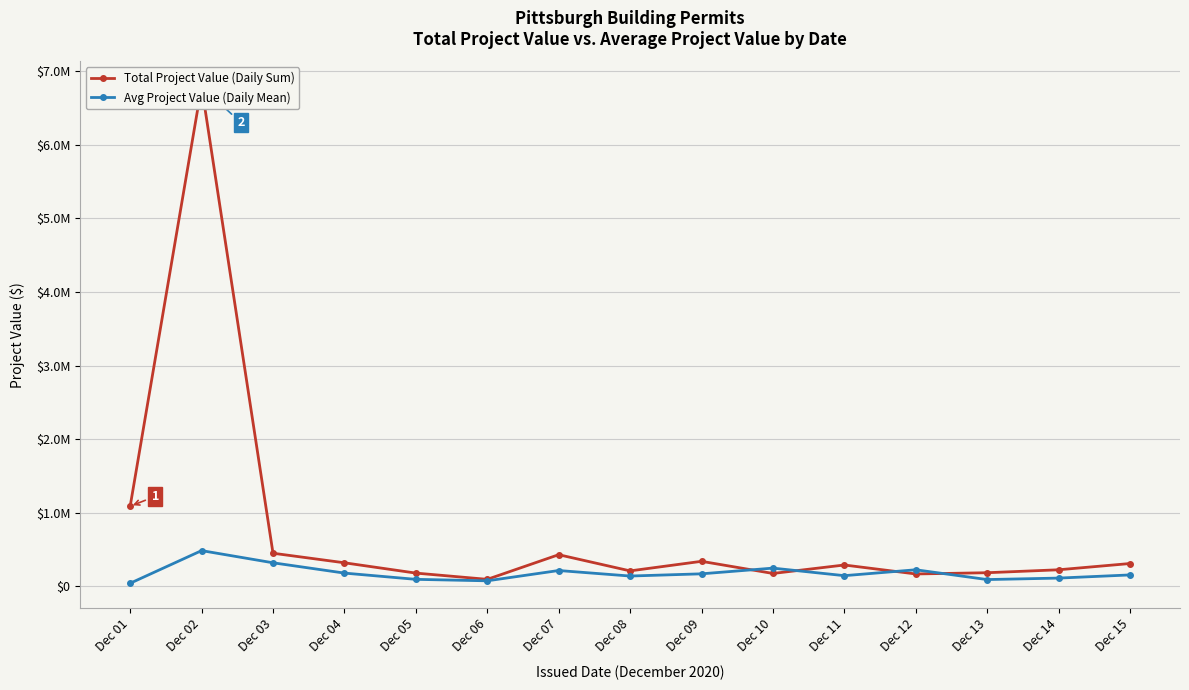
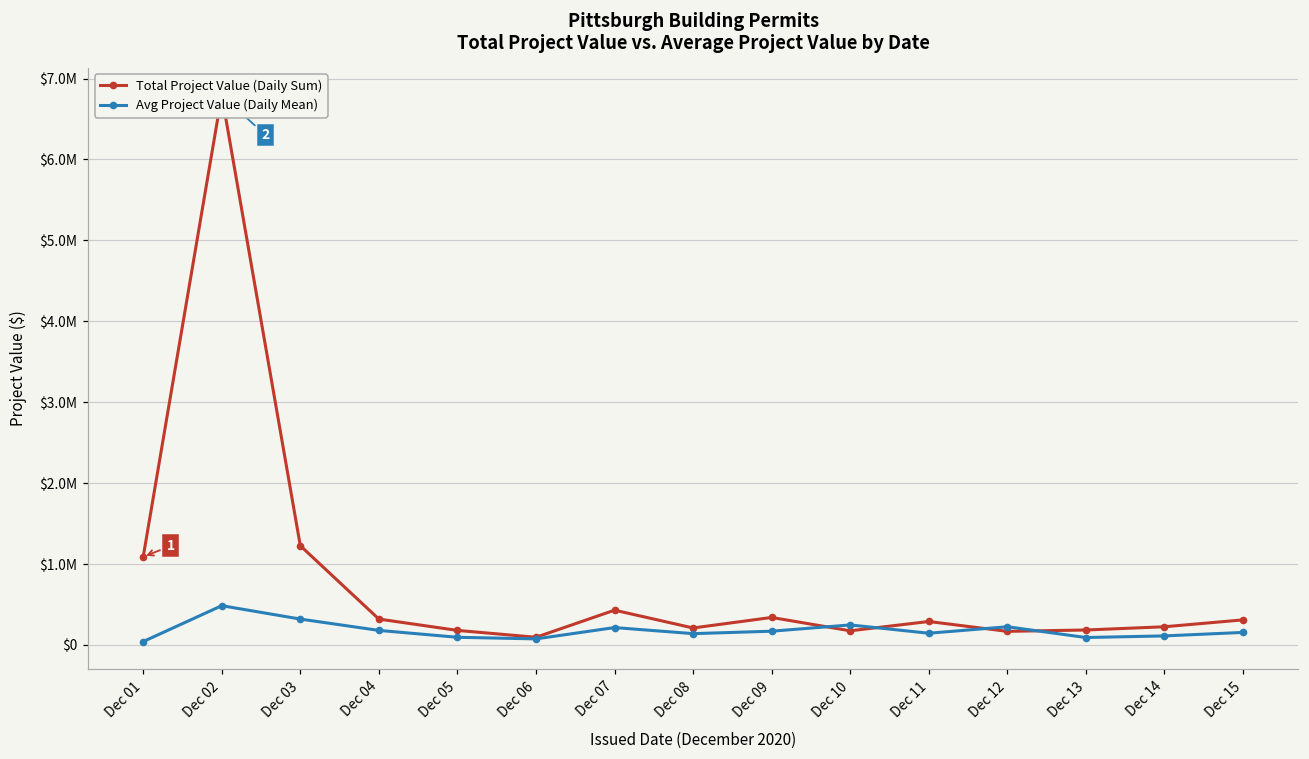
  {
    "Total Project Value (Daily Sum)": {
-     "Dec 03": "$500000",
+     "Dec 03": "$1200000",
      "Dec 04": "$300000",
      "Dec 05": "$200000",
      "Dec 07": "$400000",
      "Dec 08": "$200000",
      "Dec 09": "$300000",
      "Dec 10": "$200000",
      "Dec 11": "$300000",
      "Dec 12": "$200000",
      "Dec 13": "$200000",
      "Dec 14": "$200000",
      "Dec 15": "$300000"
    },
    "Avg Project Value (Daily Mean)": {
      "Dec 01": "$0",
      "Dec 02": "$500000",
      "Dec 03": "$300000",
      "Dec 04": "$200000",
      "Dec 05": "$100000",
      "Dec 07": "$200000",
      "Dec 08": "$100000",
      "Dec 09": "$200000",
      "Dec 10": "$200000",
      "Dec 11": "$100000",
      "Dec 12": "$200000",
      "Dec 13": "$100000",
      "Dec 14": "$100000",
      "Dec 15": "$200000"
    }
  }
